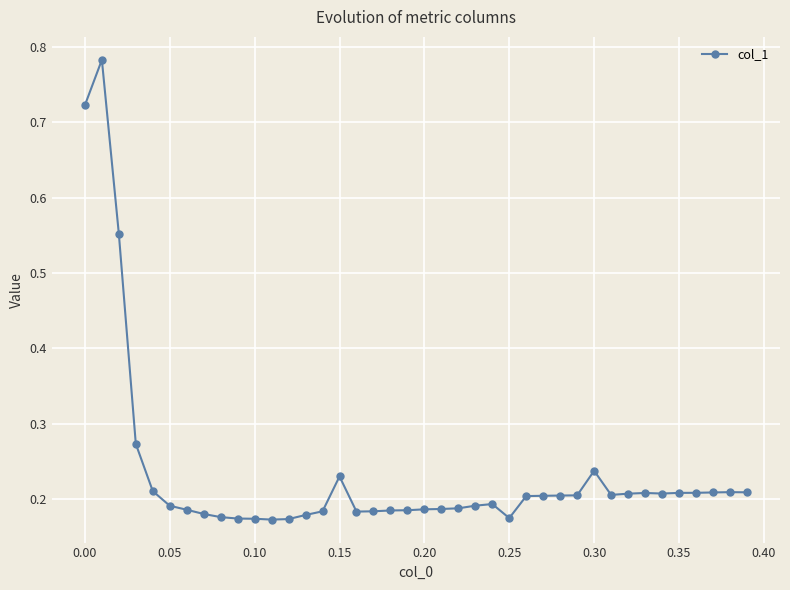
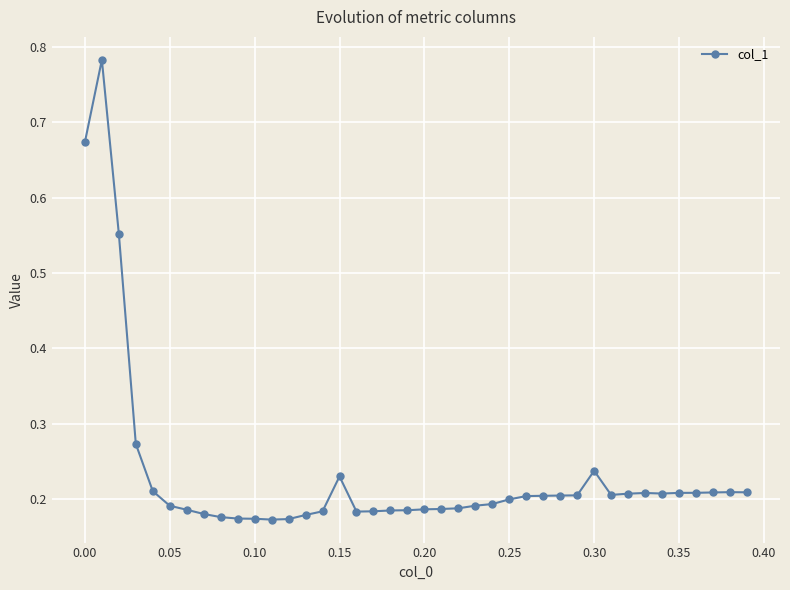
  {
-   "0.00": 0.72,
+   "0.00": 0.67,
    "0.05": 0.19,
    "0.10": 0.17,
    "0.15": 0.23,
    "0.20": 0.19,
-   "0.25": 0.17,
+   "0.25": 0.20,
    "0.30": 0.24,
    "0.35": 0.21
  }
